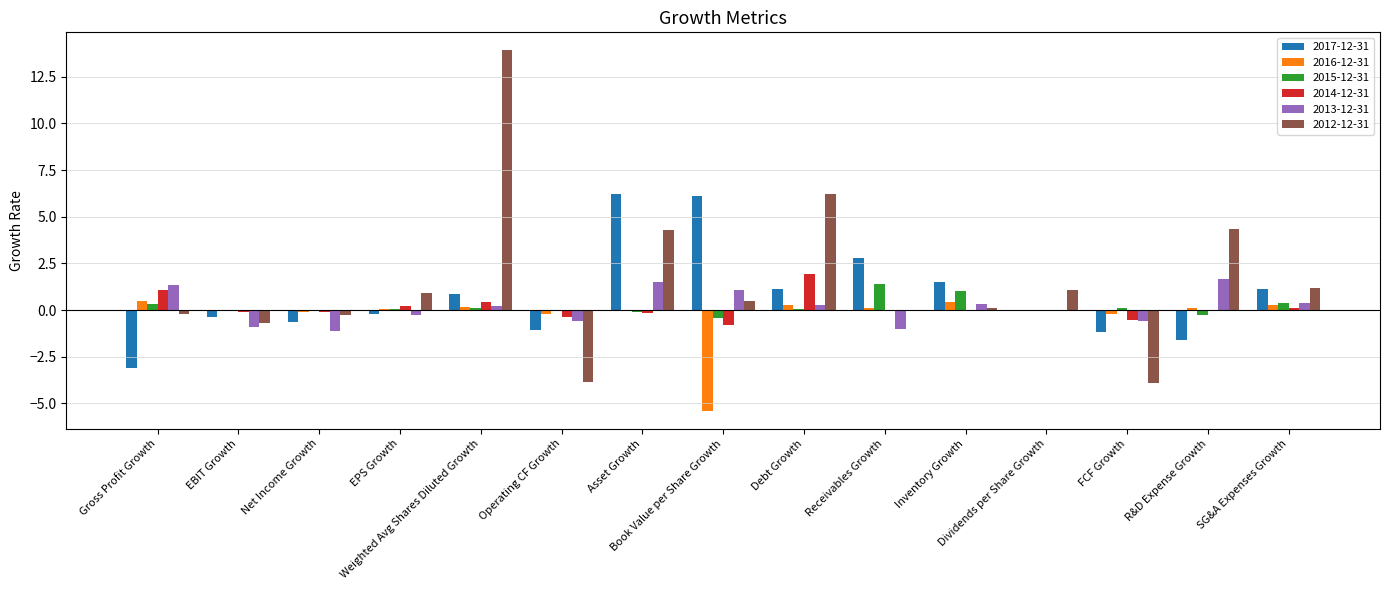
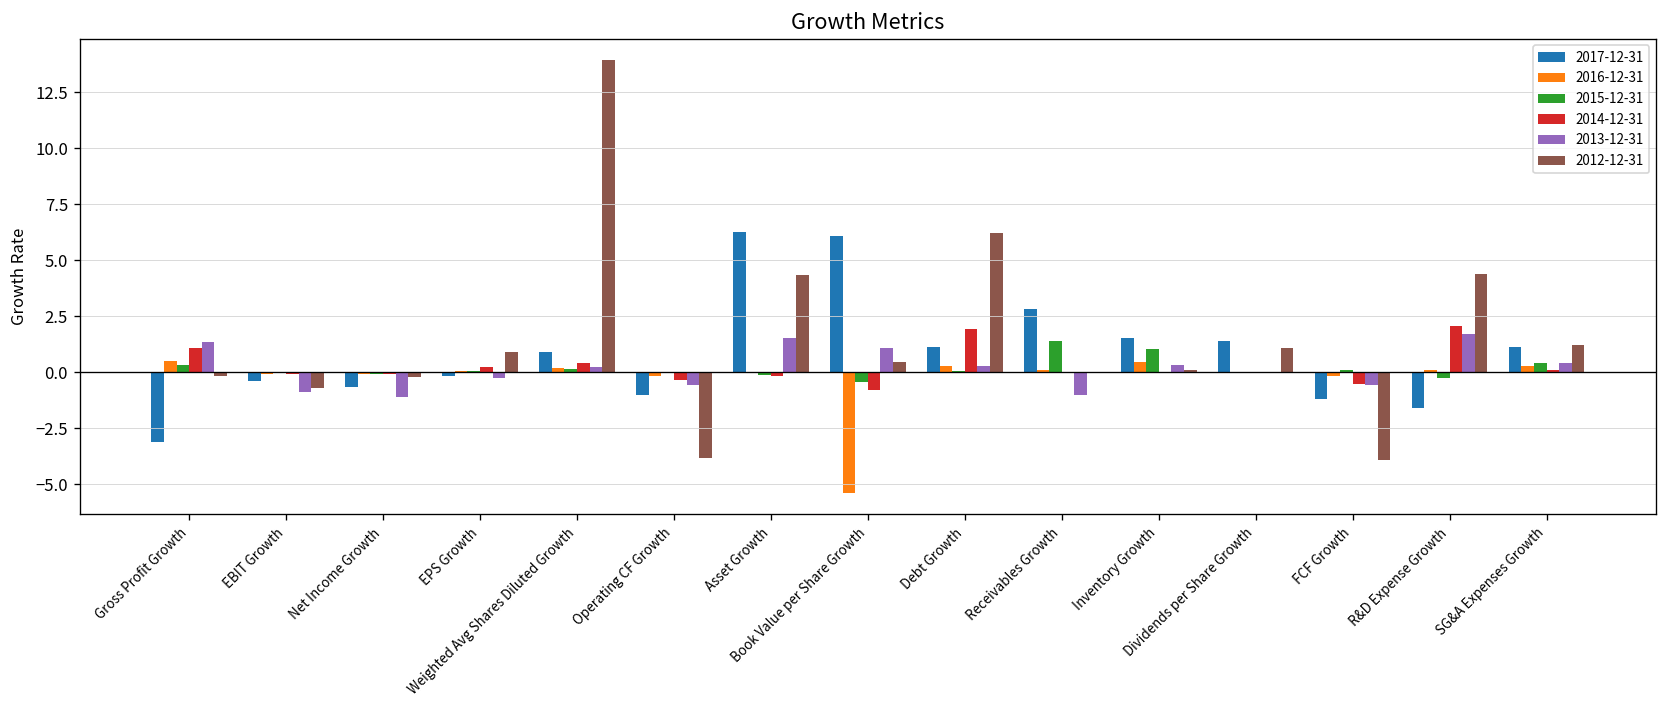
  {
    "2017-12-31": {
      "Gross Profit Growth": -3.1,
      "EBIT Growth": -0.4,
      "Net Income Growth": -0.7,
      "EPS Growth": -0.2,
      "Weighted Avg Shares Diluted Growth": 0.9,
      "Operating CF Growth": -1.0,
      "Asset Growth": 6.2,
      "Book Value per Share Growth": 6.1,
      "Debt Growth": 1.1,
      "Receivables Growth": 2.8,
      "Inventory Growth": 1.5,
-     "Dividends per Share Growth": 0.0,
+     "Dividends per Share Growth": 1.4,
      "FCF Growth": -1.2,
      "R&D Expense Growth": -1.6,
      "SG&A Expenses Growth": 1.1
    },
    "2016-12-31": {
      "Gross Profit Growth": 0.5,
      "Weighted Avg Shares Diluted Growth": 0.2,
      "Operating CF Growth": -0.2,
      "Book Value per Share Growth": -5.4,
      "Debt Growth": 0.3,
      "Inventory Growth": 0.5,
      "Dividends per Share Growth": 0.0,
      "FCF Growth": -0.2,
      "SG&A Expenses Growth": 0.3
    },
    "2015-12-31": {
      "Gross Profit Growth": 0.3,
      "Book Value per Share Growth": -0.4,
      "Receivables Growth": 1.4,
      "Inventory Growth": 1.0,
      "Dividends per Share Growth": 0.0,
      "R&D Expense Growth": -0.3,
      "SG&A Expenses Growth": 0.4
    },
    "2014-12-31": {
      "Gross Profit Growth": 1.1,
      "EPS Growth": 0.2,
      "Weighted Avg Shares Diluted Growth": 0.4,
      "Operating CF Growth": -0.4,
      "Asset Growth": -0.2,
      "Book Value per Share Growth": -0.8,
      "Debt Growth": 1.9,
      "Receivables Growth": 0.0,
      "Dividends per Share Growth": 0.0,
      "FCF Growth": -0.5,
-     "R&D Expense Growth": 0.0
+     "R&D Expense Growth": 2.0
    },
    "2013-12-31": {
      "Gross Profit Growth": 1.3,
      "EBIT Growth": -0.9,
      "Net Income Growth": -1.1,
      "EPS Growth": -0.3,
      "Weighted Avg Shares Diluted Growth": 0.2,
      "Operating CF Growth": -0.6,
      "Asset Growth": 1.5,
      "Book Value per Share Growth": 1.1,
      "Debt Growth": 0.3,
      "Receivables Growth": -1.0,
      "Inventory Growth": 0.3,
      "Dividends per Share Growth": 0.0,
      "FCF Growth": -0.6,
      "R&D Expense Growth": 1.7,
      "SG&A Expenses Growth": 0.4
    },
    "2012-12-31": {
      "Gross Profit Growth": -0.2,
      "EBIT Growth": -0.7,
      "Net Income Growth": -0.2,
      "EPS Growth": 0.9,
      "Weighted Avg Shares Diluted Growth": 13.9,
      "Operating CF Growth": -3.8,
      "Asset Growth": 4.3,
      "Book Value per Share Growth": 0.5,
      "Debt Growth": 6.2,
      "Receivables Growth": 0.0,
      "Dividends per Share Growth": 1.1,
      "FCF Growth": -3.9,
      "R&D Expense Growth": 4.4,
      "SG&A Expenses Growth": 1.2
    }
  }
